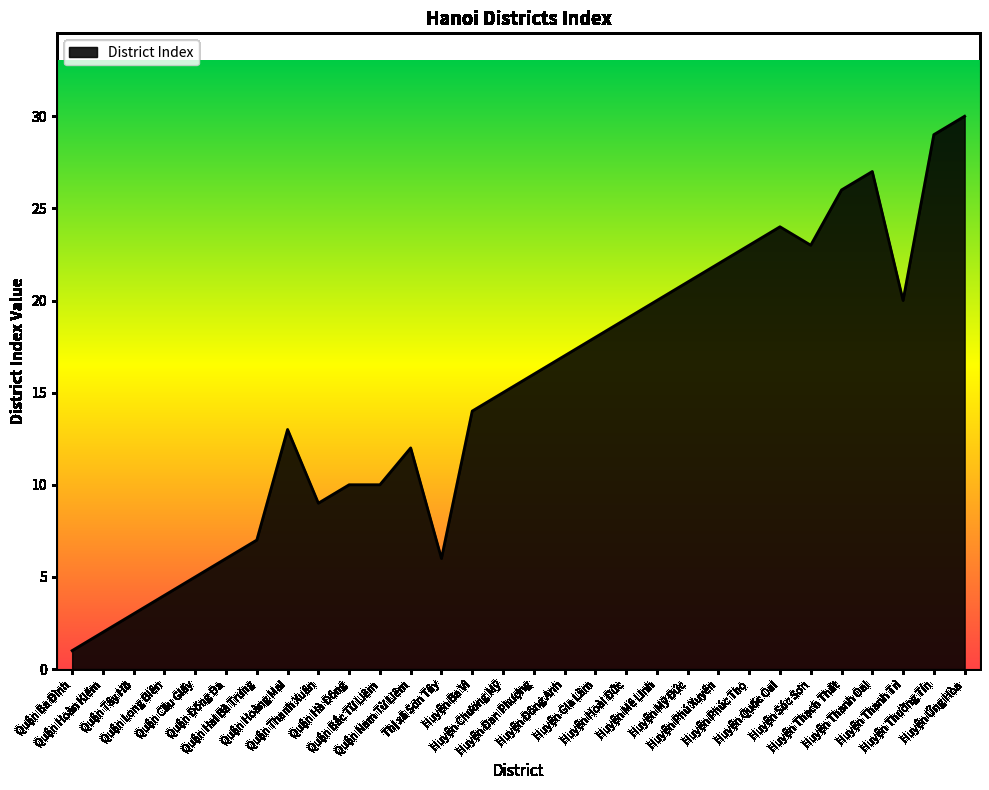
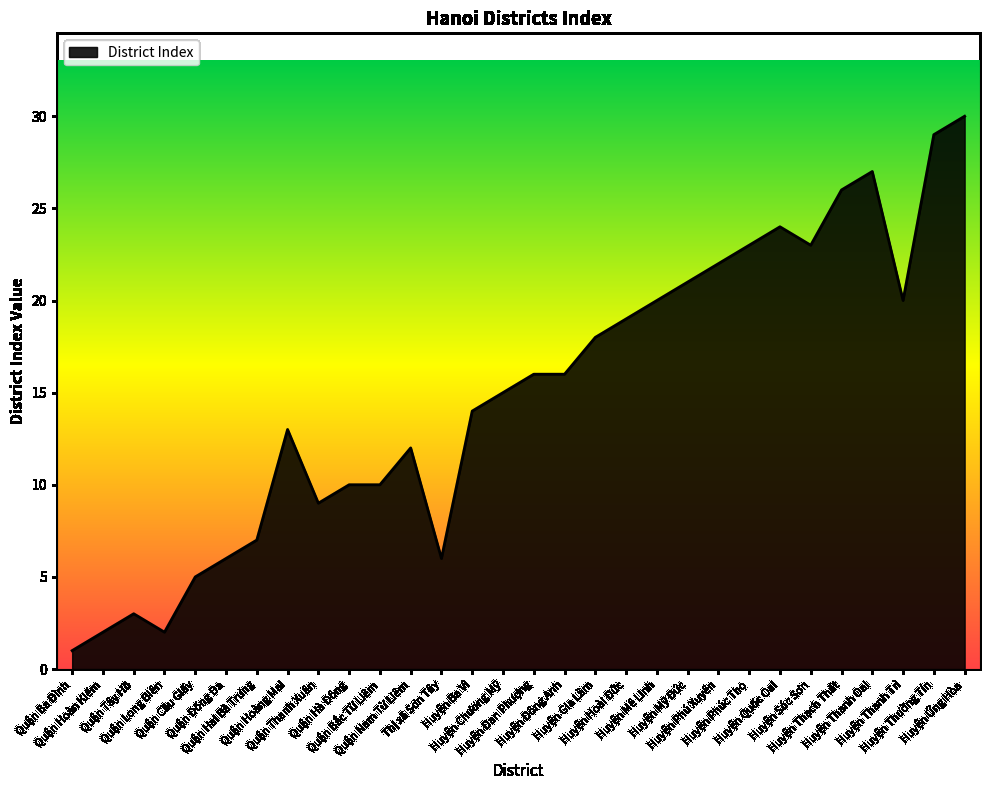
  {
    "Quận Ba Đình": 1,
    "Quận Hoàn Kiếm": 2,
    "Quận Tây Hồ": 3,
-   "Quận Long Biên": 4,
+   "Quận Long Biên": 2,
    "Quận Cầu Giấy": 5,
    "Quận Đống Đa": 6,
    "Quận Hai Bà Trưng": 7,
    "Quận Hoàng Mai": 13,
    "Quận Thanh Xuân": 9,
    "Quận Hà Đông": 10,
    "Quận Bắc Từ Liêm": 10,
    "Quận Nam Từ Liêm": 12,
    "Thị xã Sơn Tây": 6,
    "Huyện Ba Vì": 14,
    "Huyện Chương Mỹ": 15,
    "Huyện Đan Phượng": 16,
-   "Huyện Đông Anh": 17,
+   "Huyện Đông Anh": 16,
    "Huyện Gia Lâm": 18,
    "Huyện Hoài Đức": 19,
    "Huyện Mê Linh": 20,
    "Huyện Mỹ Đức": 21,
    "Huyện Phú Xuyên": 22,
    "Huyện Phúc Thọ": 23,
    "Huyện Quốc Oai": 24,
    "Huyện Sóc Sơn": 23,
    "Huyện Thạch Thất": 26,
    "Huyện Thanh Oai": 27,
    "Huyện Thanh Trì": 20,
    "Huyện Thường Tín": 29,
    "Huyện Ứng Hòa": 30
  }
